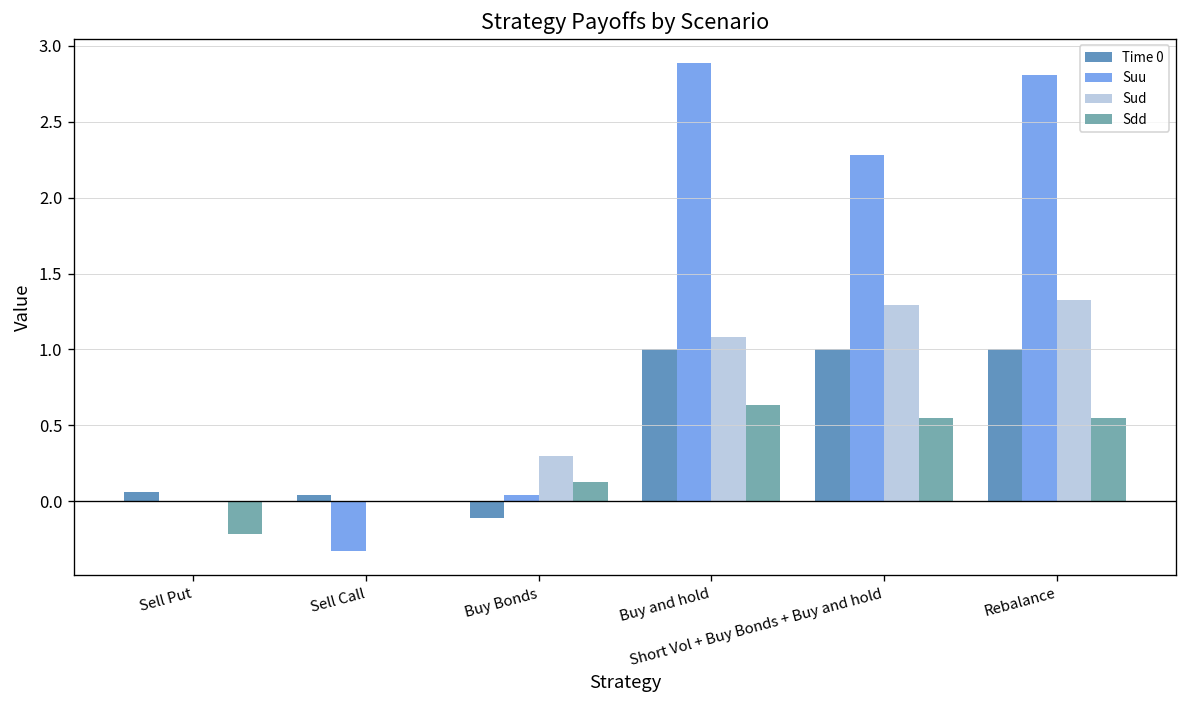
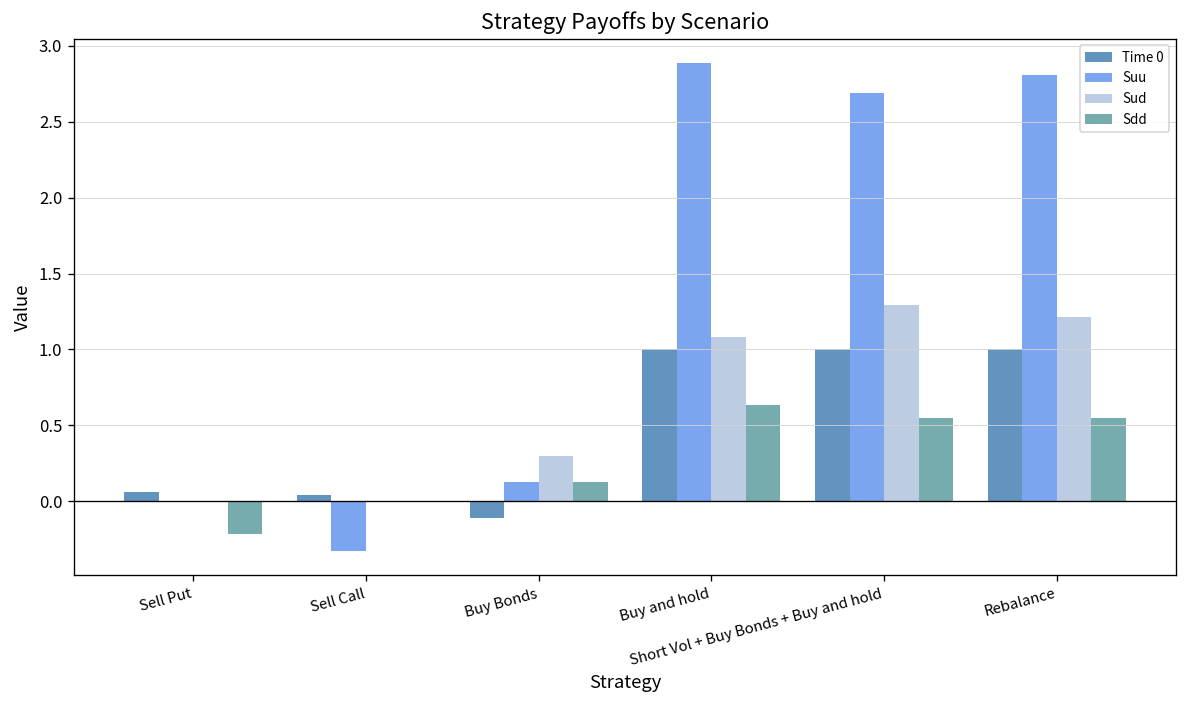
  {
    "Suu": {
      "Sell Put": 0.00,
      "Sell Call": -0.32,
-     "Buy Bonds": 0.04,
+     "Buy Bonds": 0.13,
      "Buy and hold": 2.88,
-     "Short Vol + Buy Bonds + Buy and hold": 2.28,
+     "Short Vol + Buy Bonds + Buy and hold": 2.69,
      "Rebalance": 2.81
    },
    "Sud": {
      "Sell Put": 0.00,
      "Sell Call": 0.00,
      "Buy Bonds": 0.30,
      "Buy and hold": 1.08,
      "Short Vol + Buy Bonds + Buy and hold": 1.29,
-     "Rebalance": 1.32
+     "Rebalance": 1.21
    }
  }
